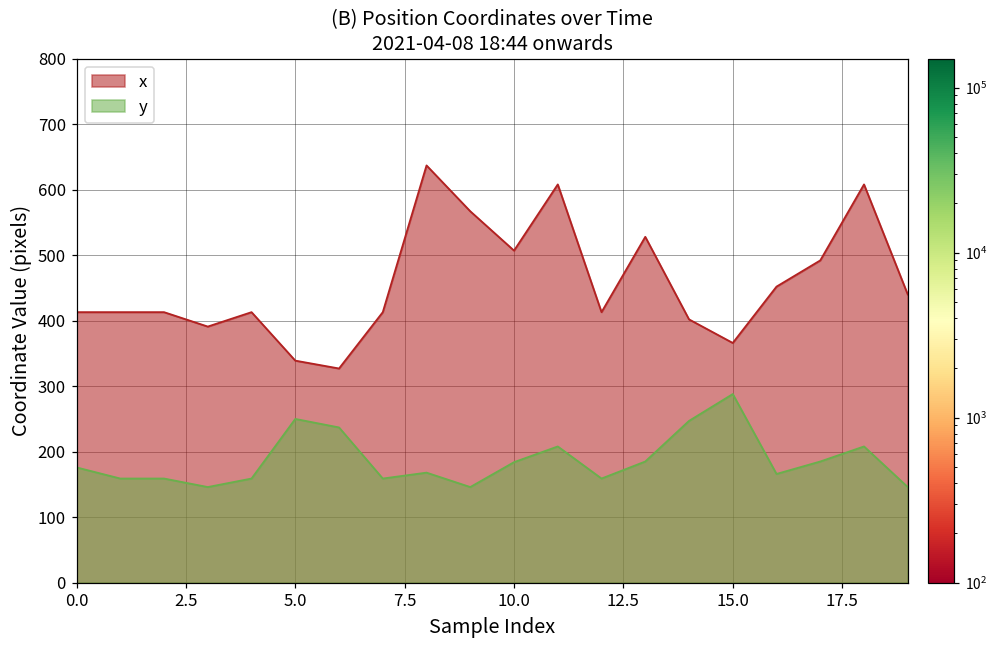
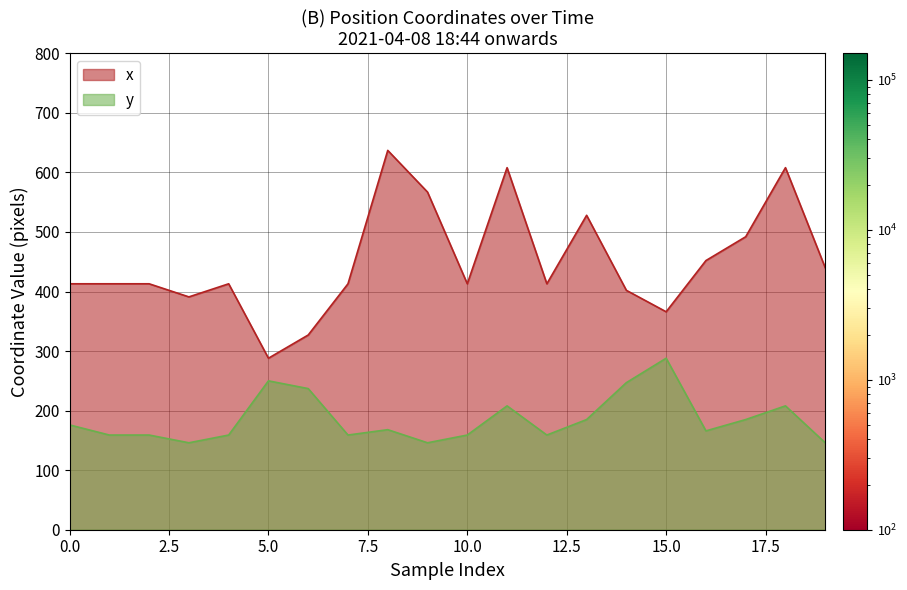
  {
    "x": {
      "0.0": 410,
-     "5.0": 340,
-     "10.0": 510,
+     "5.0": 290,
+     "10.0": 410,
      "15.0": 370
    },
    "y": {
      "0.0": 180,
      "5.0": 250,
-     "10.0": 180,
+     "10.0": 160,
      "15.0": 290
    }
  }
